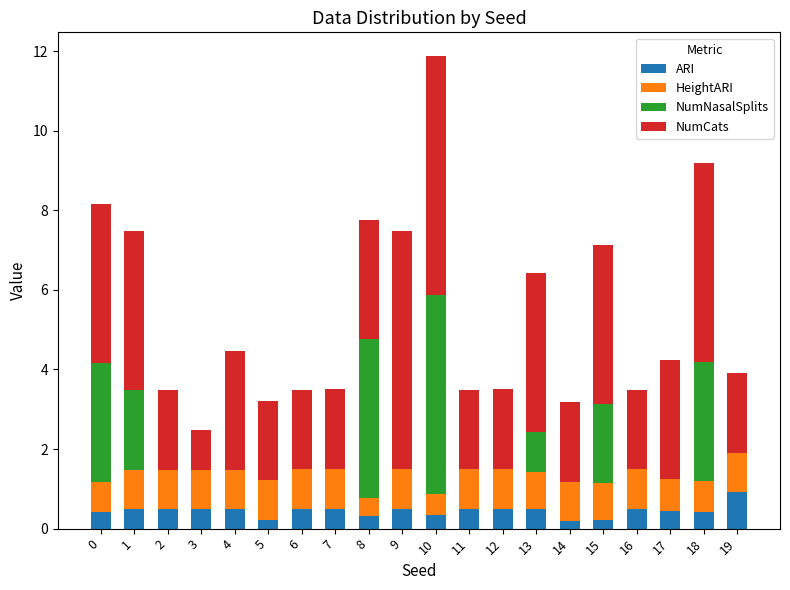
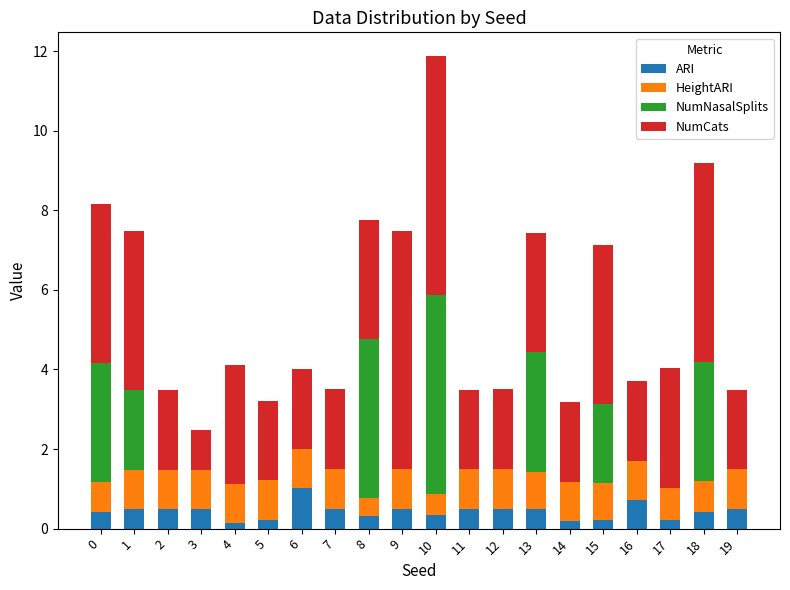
  {
    "ARI": {
      "0": 0.4,
      "1": 0.5,
      "2": 0.5,
      "3": 0.5,
-     "4": 0.5,
+     "4": 0.1,
      "5": 0.2,
-     "6": 0.5,
+     "6": 1.0,
      "7": 0.5,
      "8": 0.3,
      "9": 0.5,
      "10": 0.3,
      "11": 0.5,
      "12": 0.5,
      "13": 0.5,
      "14": 0.2,
      "15": 0.2,
-     "16": 0.5,
-     "17": 0.4,
+     "16": 0.7,
+     "17": 0.2,
      "18": 0.4,
-     "19": 0.9
+     "19": 0.5
    },
    "HeightARI": {
      "0": 0.7,
      "1": 1.0,
      "2": 1.0,
      "3": 1.0,
      "4": 1.0,
      "5": 1.0,
      "6": 1.0,
      "7": 1.0,
      "8": 0.5,
      "9": 1.0,
      "10": 0.5,
      "11": 1.0,
      "12": 1.0,
      "13": 0.9,
      "14": 1.0,
      "15": 0.9,
      "16": 1.0,
      "17": 0.8,
      "18": 0.8,
      "19": 1.0
    },
    "NumNasalSplits": {
      "0": 3,
      "1": 2,
      "2": 0,
      "3": 0,
      "4": 0,
      "5": 0,
      "6": 0,
      "7": 0,
      "8": 4,
      "9": 0,
      "10": 5,
      "11": 0,
      "12": 0,
-     "13": 1,
+     "13": 3,
      "14": 0,
      "15": 2,
      "16": 0,
      "17": 0,
      "18": 3,
      "19": 0
    },
    "NumCats": {
      "0": 4,
      "1": 4,
      "2": 2,
      "3": 1,
      "4": 3,
      "5": 2,
      "6": 2,
      "7": 2,
      "8": 3,
      "9": 6,
      "10": 6,
      "11": 2,
      "12": 2,
-     "13": 4,
+     "13": 3,
      "14": 2,
      "15": 4,
      "16": 2,
      "17": 3,
      "18": 5,
      "19": 2
    }
  }
